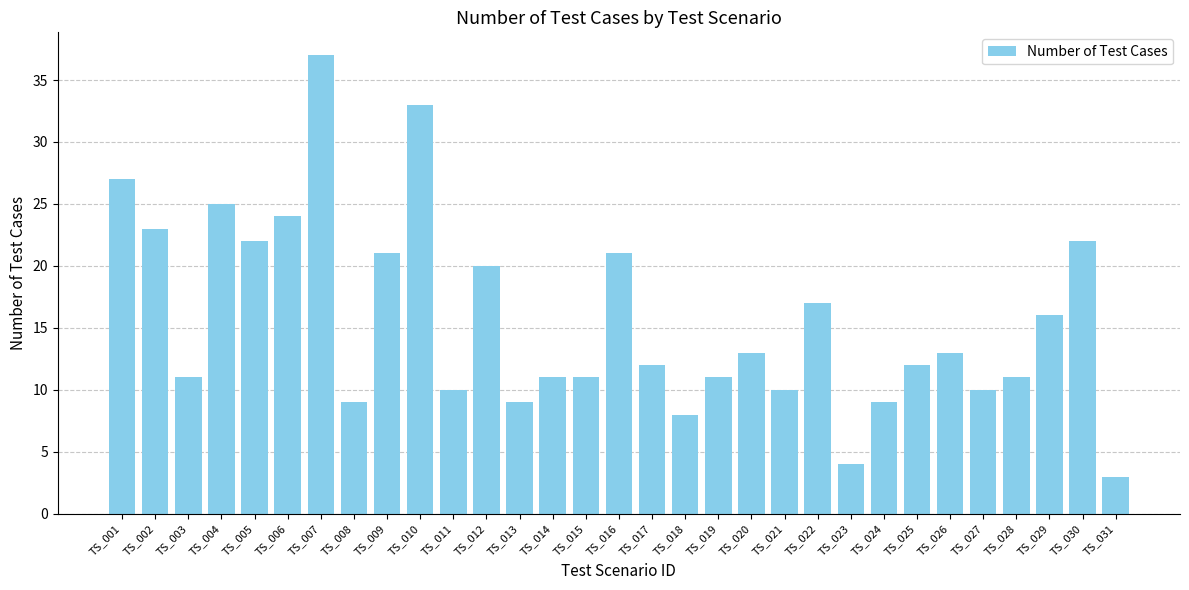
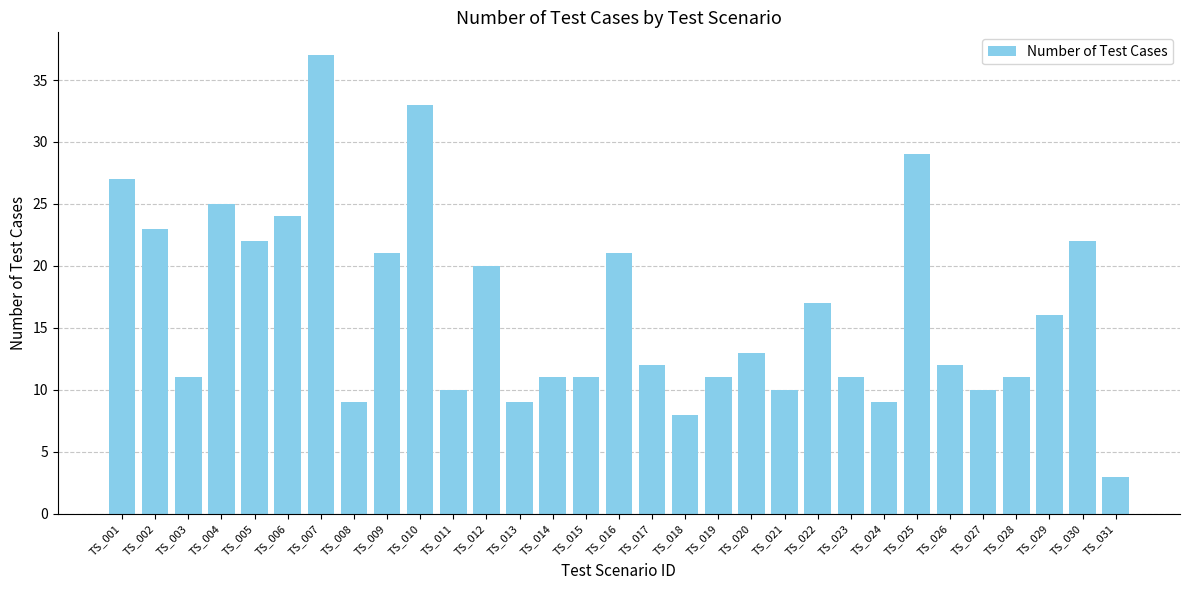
  {
    "TS_001": 27,
    "TS_002": 23,
    "TS_003": 11,
    "TS_004": 25,
    "TS_005": 22,
    "TS_006": 24,
    "TS_007": 37,
    "TS_008": 9,
    "TS_009": 21,
    "TS_010": 33,
    "TS_011": 10,
    "TS_012": 20,
    "TS_013": 9,
    "TS_014": 11,
    "TS_015": 11,
    "TS_016": 21,
    "TS_017": 12,
    "TS_018": 8,
    "TS_019": 11,
    "TS_020": 13,
    "TS_021": 10,
    "TS_022": 17,
-   "TS_023": 4,
+   "TS_023": 11,
    "TS_024": 9,
-   "TS_025": 12,
-   "TS_026": 13,
+   "TS_025": 29,
+   "TS_026": 12,
    "TS_027": 10,
    "TS_028": 11,
    "TS_029": 16,
    "TS_030": 22,
    "TS_031": 3
  }
